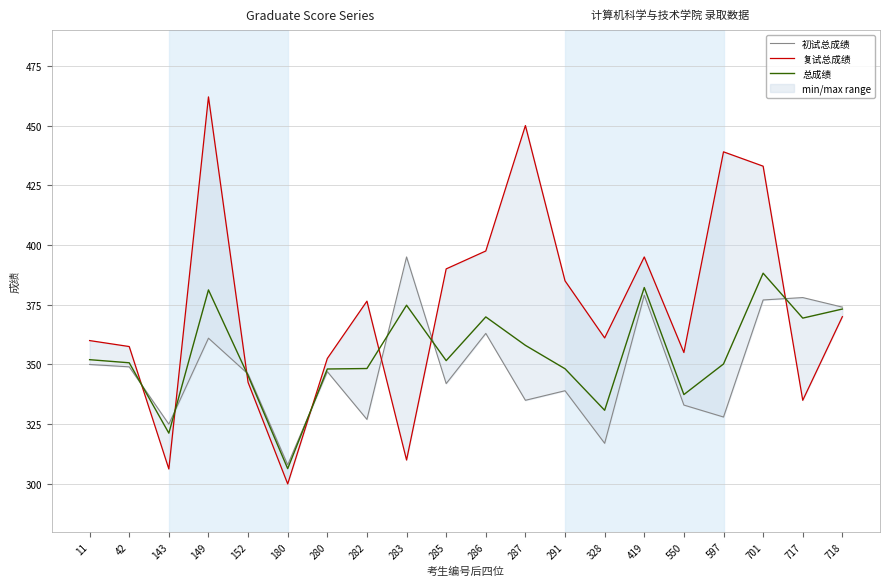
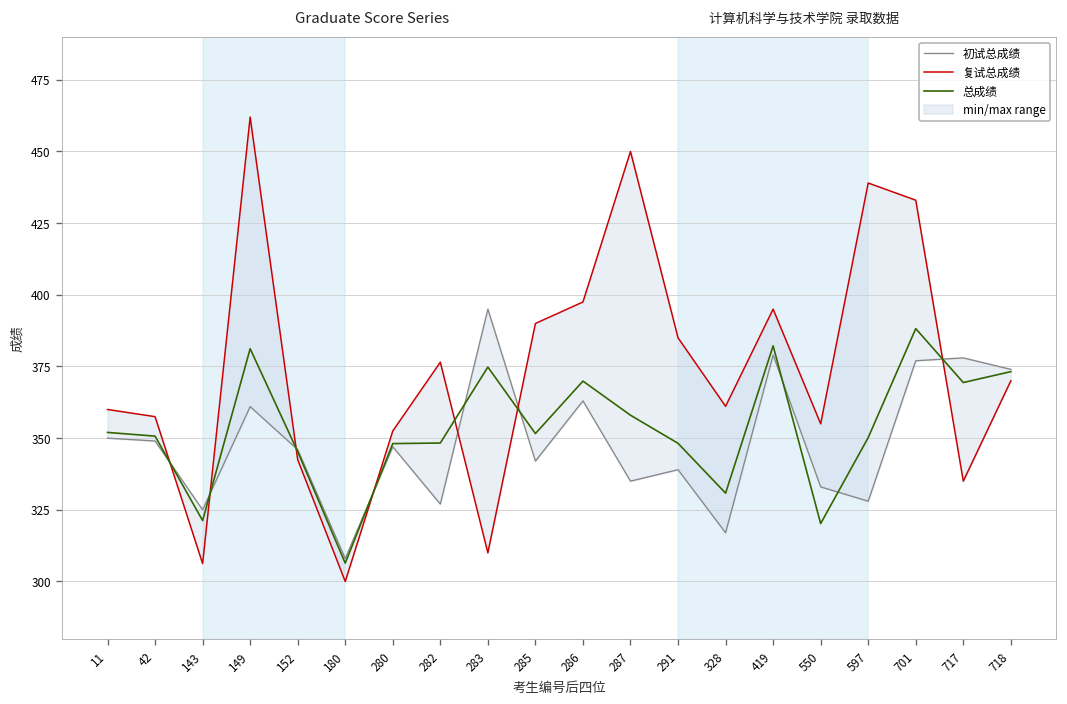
  {
    "初试总成绩": {
      "11": 350,
      "42": 349,
      "149": 361,
      "280": 347,
      "282": 327,
      "285": 342,
      "286": 363,
      "287": 335,
      "291": 339,
      "328": 317,
      "419": 379,
      "550": 333,
      "597": 328,
      "701": 377
    },
    "复试总成绩": {
      "143": 306,
      "152": 343,
      "180": 300,
      "283": 310,
      "717": 335,
      "718": 370
    },
    "总成绩": {
      "11": 352,
      "42": 351,
      "143": 321,
      "149": 381,
      "180": 306,
      "280": 348,
      "282": 348,
      "283": 375,
      "285": 352,
      "286": 370,
      "287": 358,
      "291": 348,
      "328": 331,
      "419": 382,
-     "550": 337,
+     "550": 320,
      "597": 350,
      "701": 388,
      "717": 369
    }
  }
